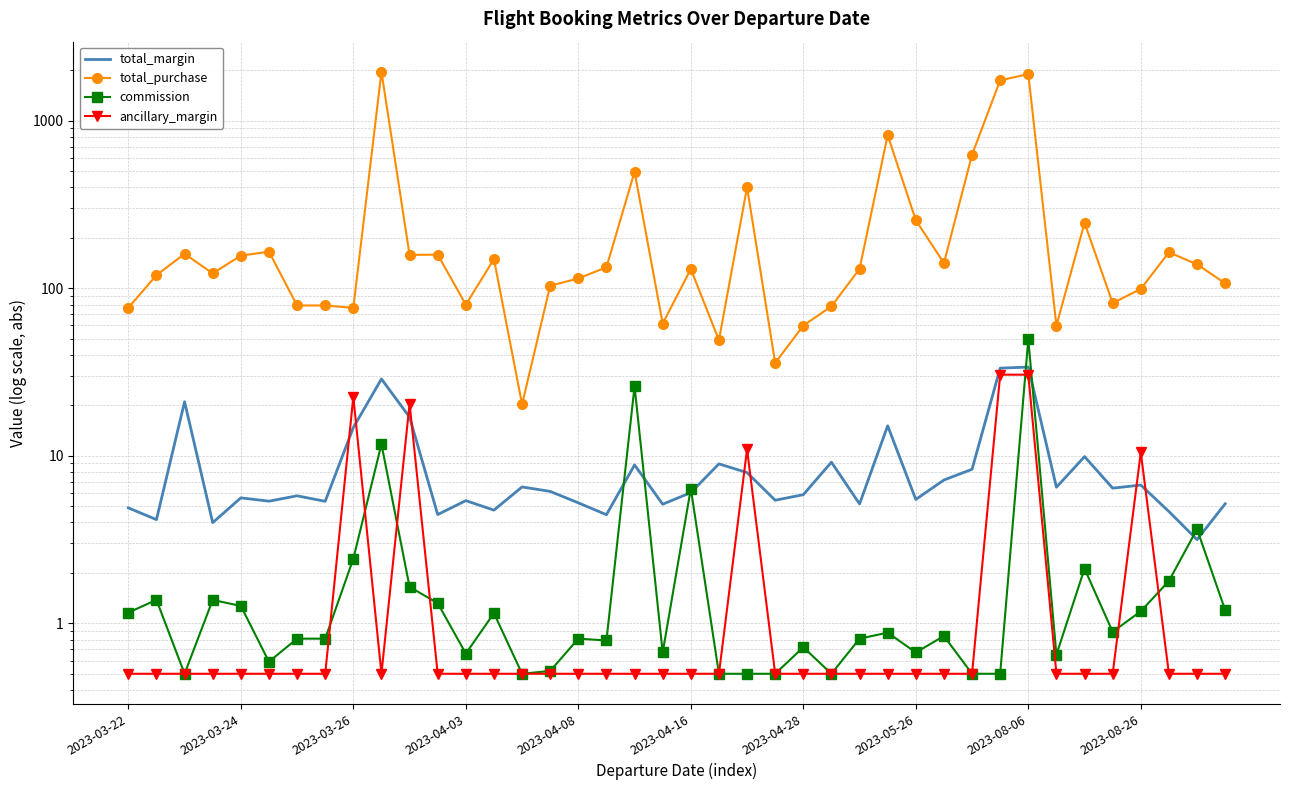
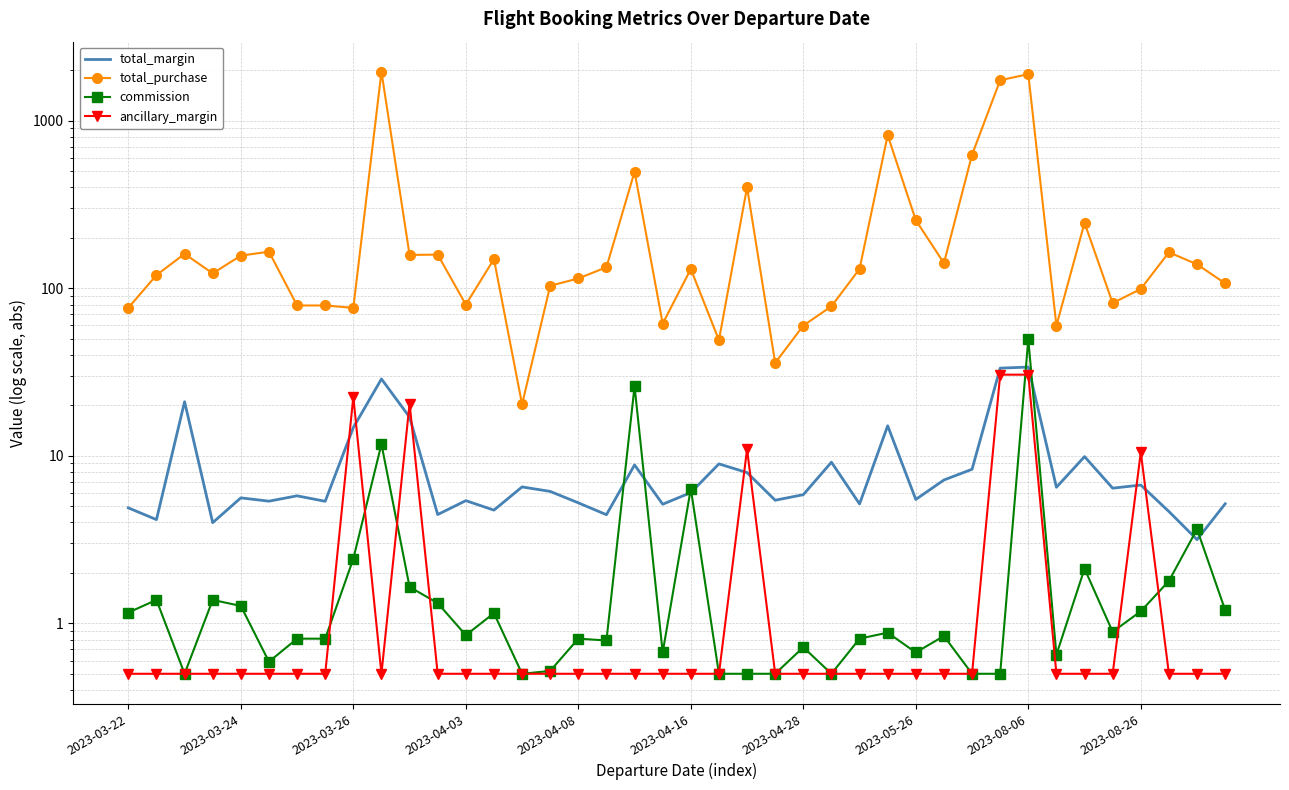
  {
    "total_margin": {
      "2023-03-26": 15,
      "2023-04-03": 5.4,
      "2023-04-16": 6.0,
      "2023-04-28": 5.9,
      "2023-05-26": 5.5,
      "2023-08-26": 6.7
    },
    "total_purchase": {
      "2023-03-26": 80,
      "2023-04-03": 80,
      "2023-04-16": 130,
      "2023-04-28": 60,
      "2023-05-26": 260,
      "2023-08-26": 100
    },
    "commission": {
      "2023-03-26": 2.4,
-     "2023-04-03": 0.66,
+     "2023-04-03": 0.9,
      "2023-04-16": 6.4,
      "2023-04-28": 0.72,
      "2023-05-26": 0.67,
      "2023-08-26": 1.2
    },
    "ancillary_margin": {
      "2023-03-26": 23,
      "2023-04-03": 0.50,
      "2023-04-16": 0.50,
      "2023-04-28": 0.50,
      "2023-05-26": 0.50,
      "2023-08-26": 10
    }
  }
